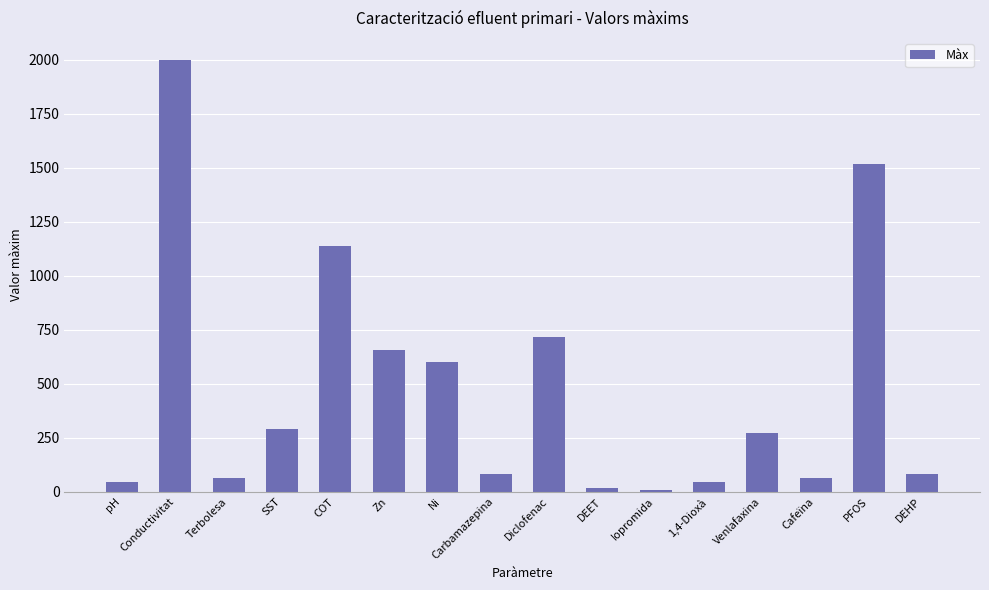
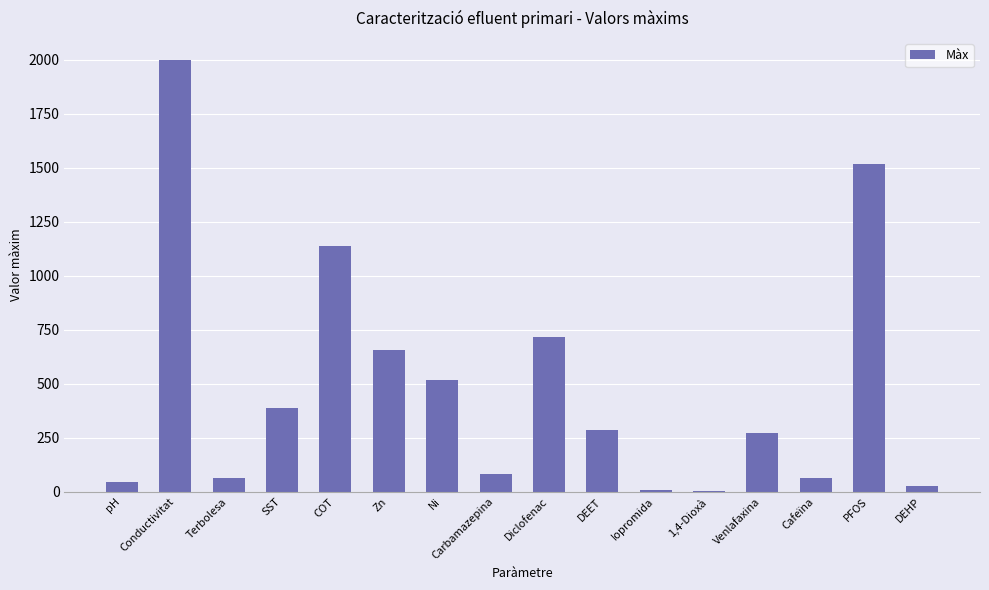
  {
    "pH": 50,
    "Conductivitat": 2000,
    "Terbolesa": 60,
-   "SST": 290,
+   "SST": 390,
    "COT": 1140,
    "Zn": 650,
-   "Ni": 600,
+   "Ni": 520,
    "Carbamazepina": 80,
    "Diclofenac": 720,
-   "DEET": 20,
-   "1,4-Dioxà": 50,
+   "DEET": 280,
+   "1,4-Dioxà": 0,
    "Venlafaxina": 270,
    "Cafeïna": 60,
    "PFOS": 1520,
-   "DEHP": 80
+   "DEHP": 30
  }
